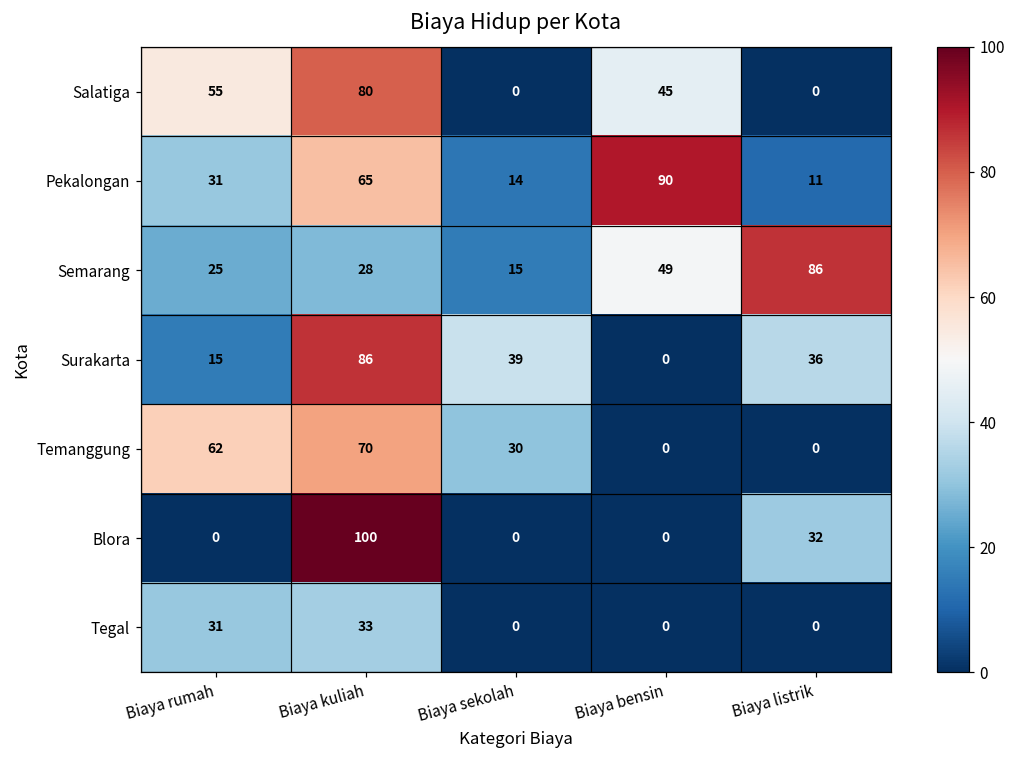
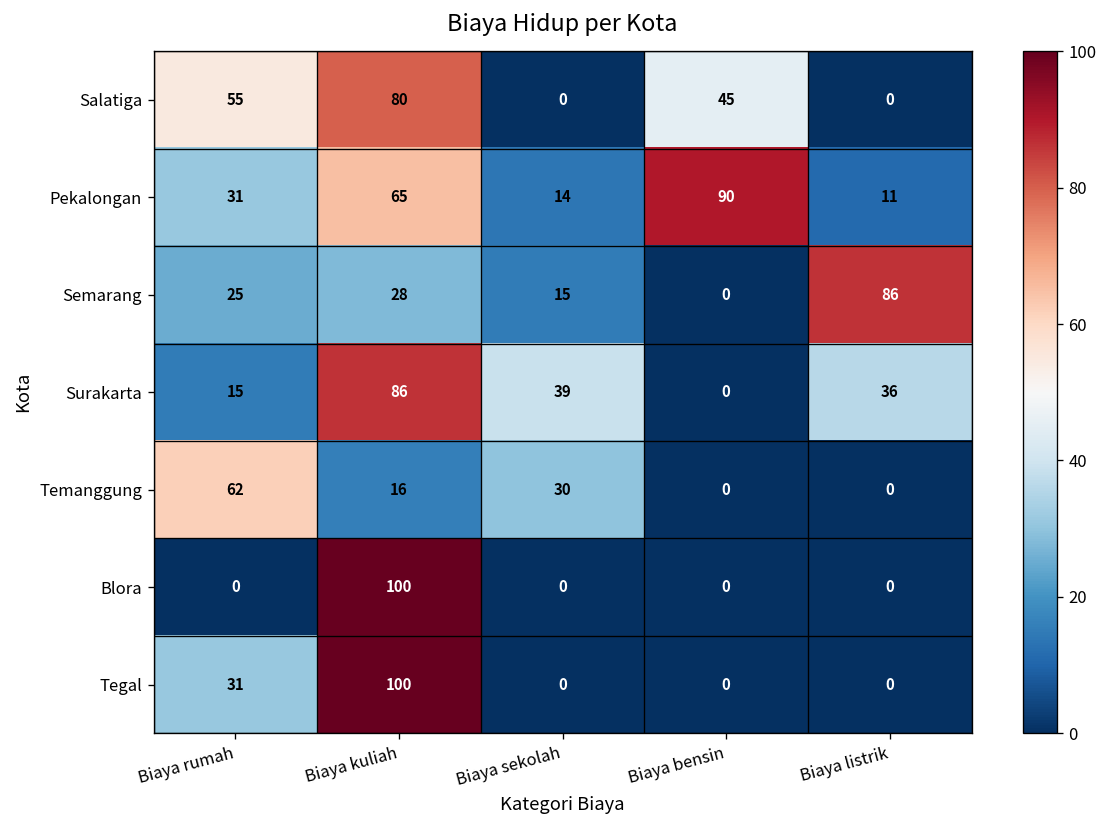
  {
    "Salatiga": {
      "Biaya rumah": 55,
      "Biaya kuliah": 80,
      "Biaya sekolah": 0,
      "Biaya bensin": 45,
      "Biaya listrik": 0
    },
    "Pekalongan": {
      "Biaya rumah": 31,
      "Biaya kuliah": 65,
      "Biaya sekolah": 14,
      "Biaya bensin": 90,
      "Biaya listrik": 11
    },
    "Semarang": {
      "Biaya rumah": 25,
      "Biaya kuliah": 28,
      "Biaya sekolah": 15,
-     "Biaya bensin": 49,
+     "Biaya bensin": 0,
      "Biaya listrik": 86
    },
    "Surakarta": {
      "Biaya rumah": 15,
      "Biaya kuliah": 86,
      "Biaya sekolah": 39,
      "Biaya bensin": 0,
      "Biaya listrik": 36
    },
    "Temanggung": {
      "Biaya rumah": 62,
-     "Biaya kuliah": 70,
+     "Biaya kuliah": 16,
      "Biaya sekolah": 30,
      "Biaya bensin": 0,
      "Biaya listrik": 0
    },
    "Blora": {
      "Biaya rumah": 0,
      "Biaya kuliah": 100,
      "Biaya sekolah": 0,
      "Biaya bensin": 0,
-     "Biaya listrik": 32
+     "Biaya listrik": 0
    },
    "Tegal": {
      "Biaya rumah": 31,
-     "Biaya kuliah": 33,
+     "Biaya kuliah": 100,
      "Biaya sekolah": 0,
      "Biaya bensin": 0,
      "Biaya listrik": 0
    }
  }
